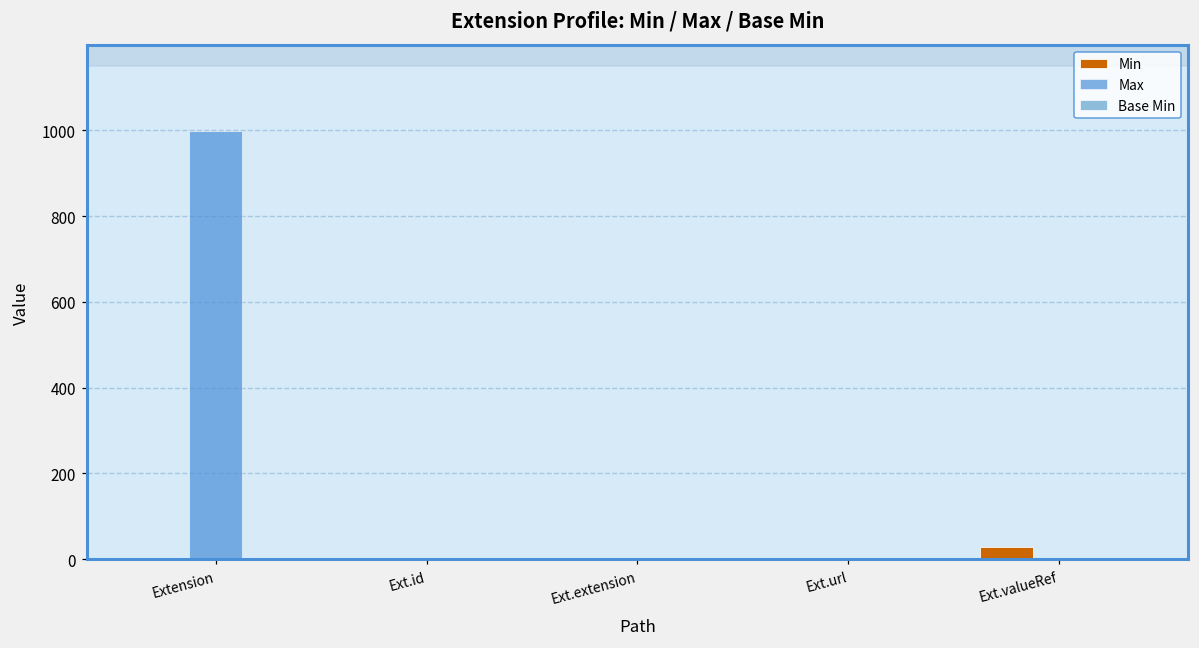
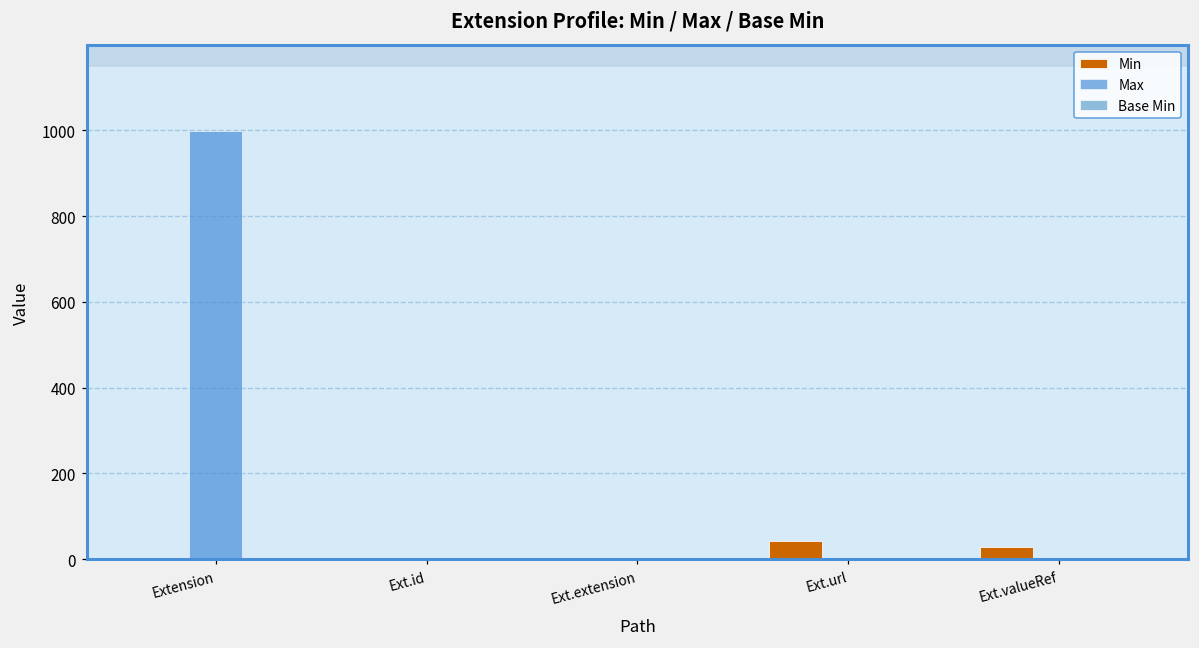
  {
    "Min": {
      "Extension": 0,
      "Ext.id": 0,
      "Ext.extension": 0,
-     "Ext.url": 0,
+     "Ext.url": 40,
      "Ext.valueRef": 30
    }
  }
